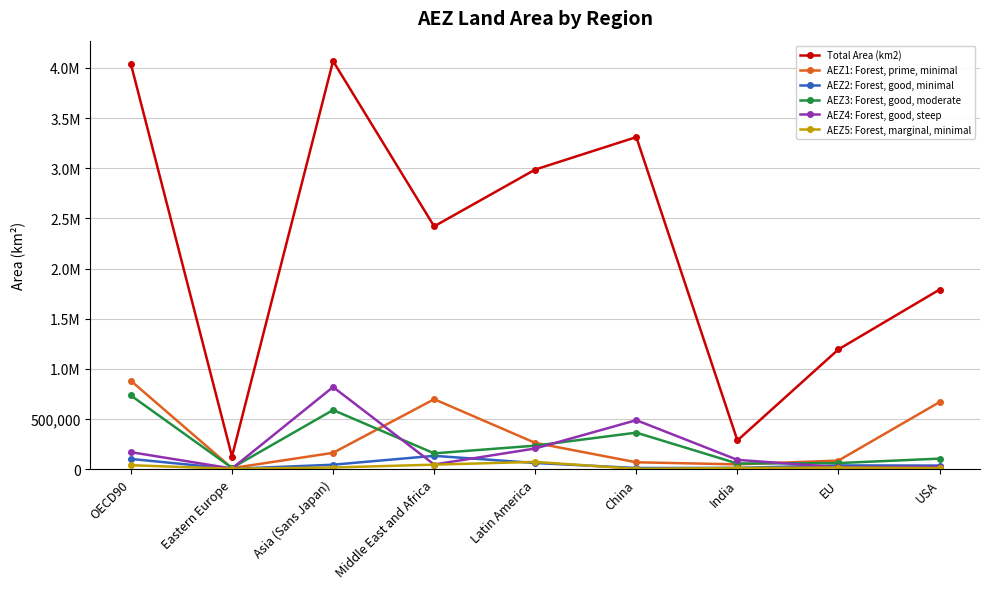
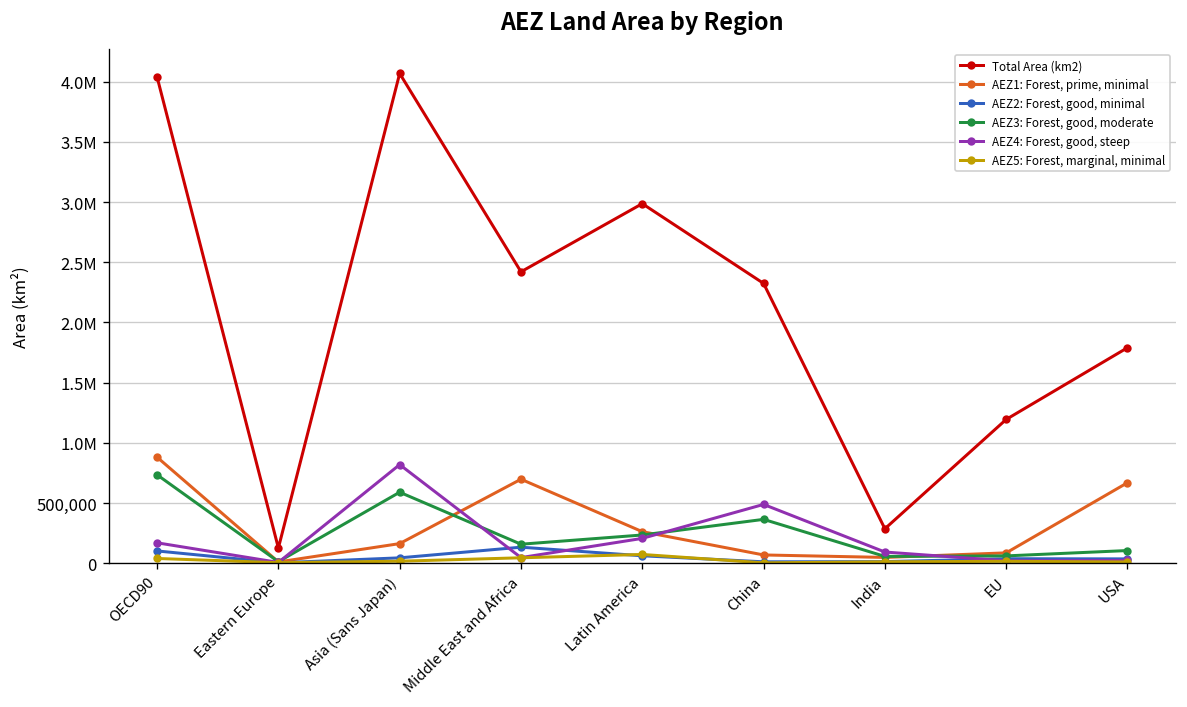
  {
    "Total Area (km2)": {
      "OECD90": "4,040,000",
      "Eastern Europe": "130,000",
      "Asia (Sans Japan)": "4,070,000",
      "Middle East and Africa": "2,420,000",
      "Latin America": "2,990,000",
-     "China": "3,310,000",
+     "China": "2,320,000",
      "India": "290,000",
      "EU": "1,190,000",
      "USA": "1,790,000"
    },
    "AEZ1: Forest, prime, minimal": {
      "OECD90": "880,000",
      "Asia (Sans Japan)": "160,000",
      "Middle East and Africa": "700,000",
      "Latin America": "260,000",
      "China": "70,000",
      "EU": "90,000",
      "USA": "670,000"
    },
    "AEZ2: Forest, good, minimal": {
      "OECD90": "100,000",
      "Asia (Sans Japan)": "40,000"
    },
    "AEZ3: Forest, good, moderate": {
      "OECD90": "730,000",
      "Asia (Sans Japan)": "590,000",
      "Latin America": "230,000",
      "China": "360,000",
      "USA": "100,000"
    },
    "AEZ4: Forest, good, steep": {
      "OECD90": "170,000",
      "Asia (Sans Japan)": "820,000",
      "Latin America": "210,000",
      "China": "490,000",
      "India": "90,000"
    },
    "AEZ5: Forest, marginal, minimal": {
      "OECD90": "40,000",
      "Asia (Sans Japan)": "20,000"
    }
  }
